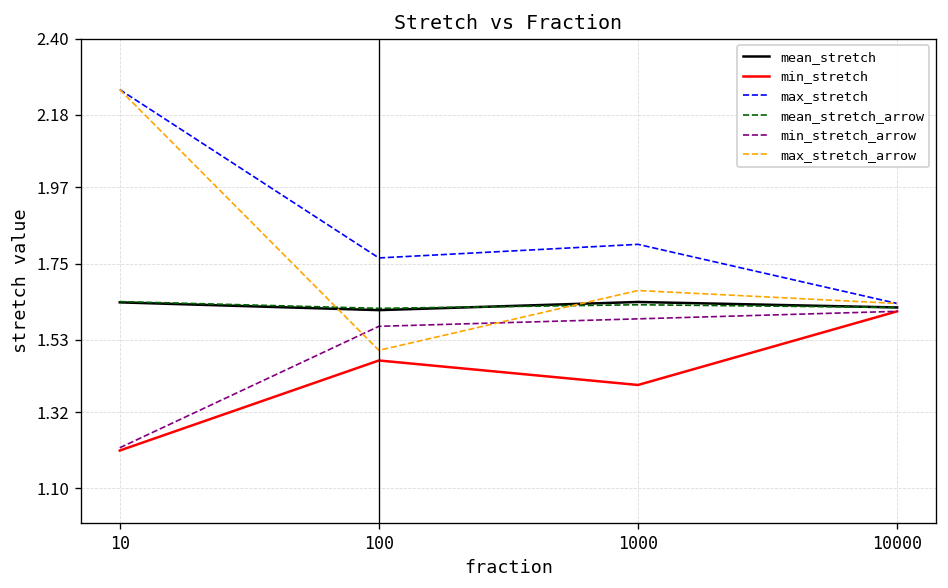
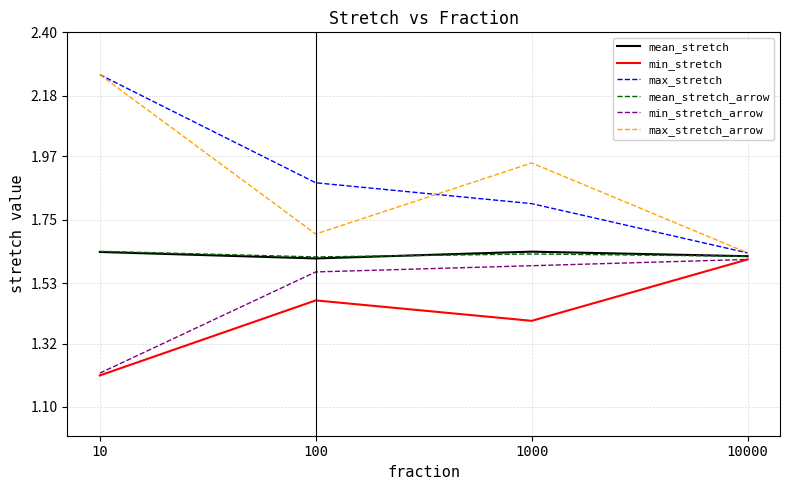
  {
    "min_stretch": {
      "100": 1.47,
      "1000": 1.40
    },
    "max_stretch": {
-     "100": 1.77,
+     "100": 1.88,
      "1000": 1.81
    },
    "min_stretch_arrow": {
      "100": 1.57,
      "1000": 1.59
    },
    "max_stretch_arrow": {
-     "100": 1.50,
-     "1000": 1.67
+     "100": 1.70,
+     "1000": 1.95
    }
  }
